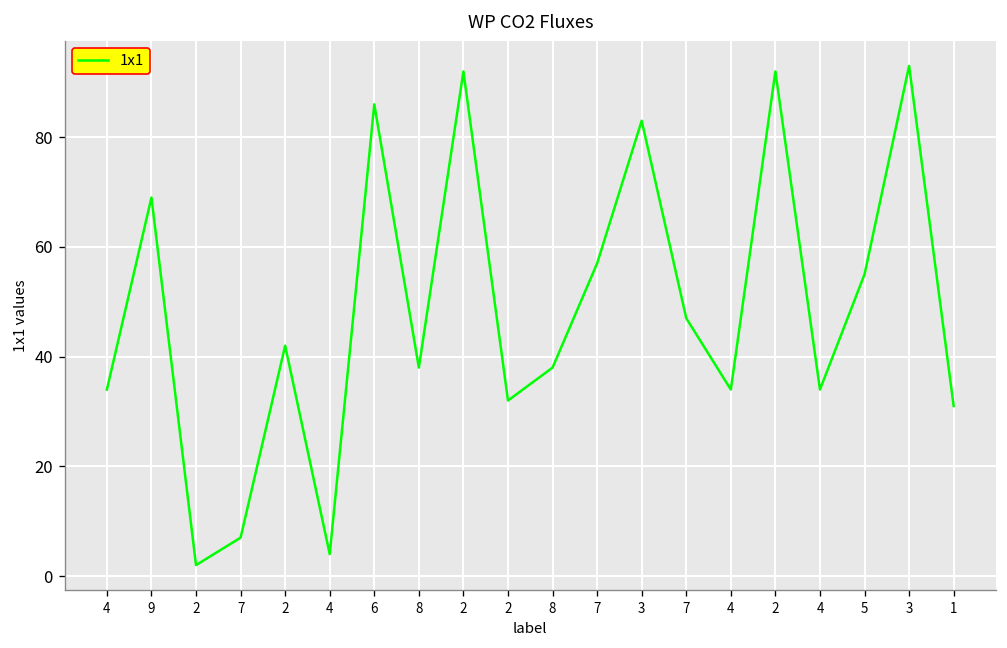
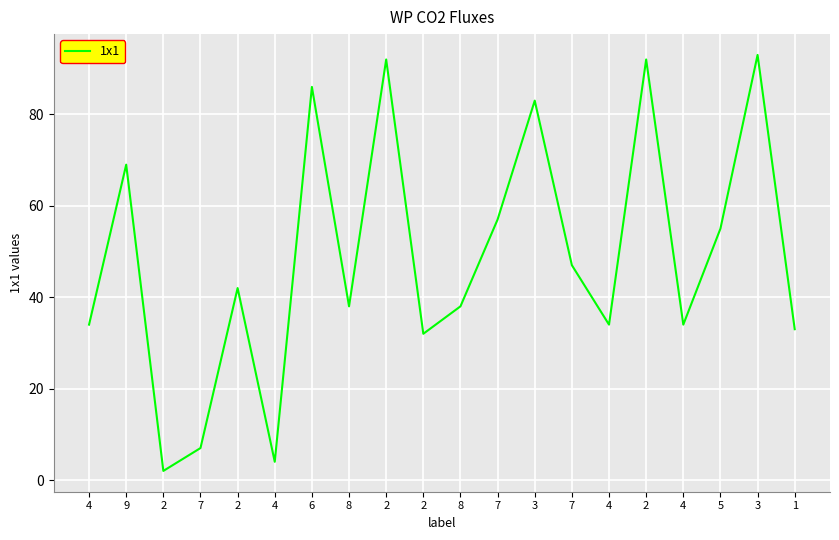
  {
    "9": 69,
    "6": 86,
    "5": 55,
-   "1": 31
+   "1": 33
  }
